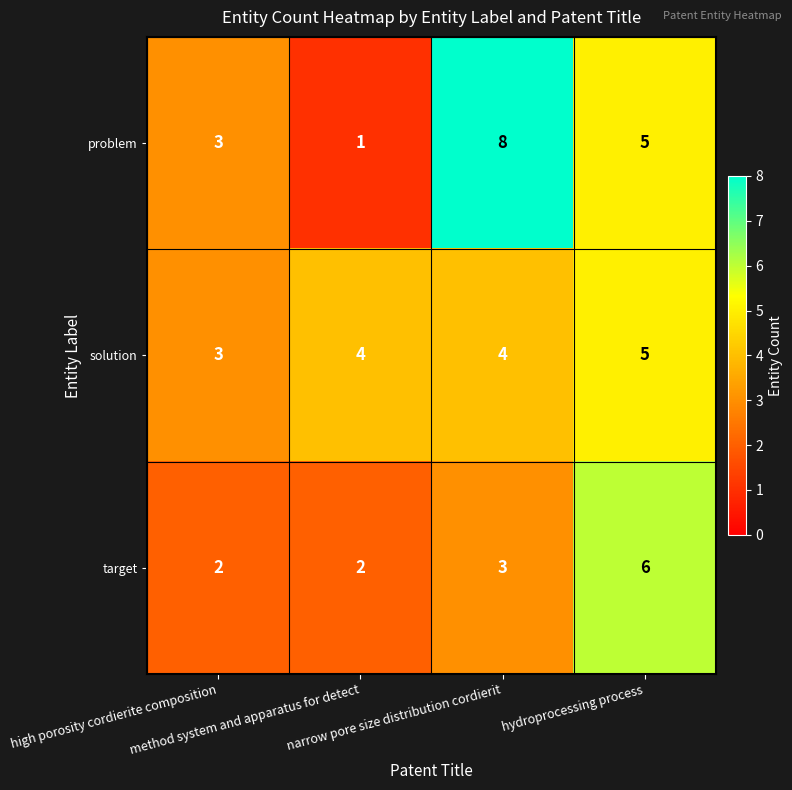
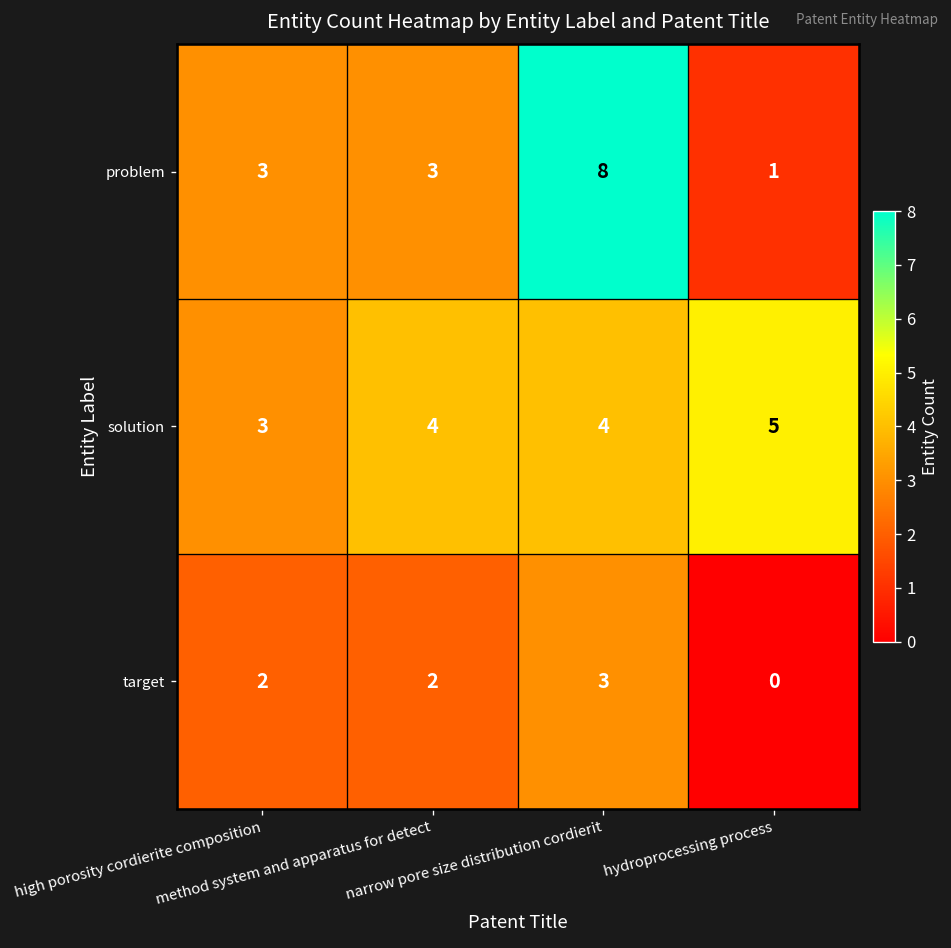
  {
    "problem": {
      "high porosity cordierite composition": 3,
-     "method system and apparatus for detect": 1,
+     "method system and apparatus for detect": 3,
      "narrow pore size distribution cordierit": 8,
-     "hydroprocessing process": 5
+     "hydroprocessing process": 1
    },
    "solution": {
      "high porosity cordierite composition": 3,
      "method system and apparatus for detect": 4,
      "narrow pore size distribution cordierit": 4,
      "hydroprocessing process": 5
    },
    "target": {
      "high porosity cordierite composition": 2,
      "method system and apparatus for detect": 2,
      "narrow pore size distribution cordierit": 3,
-     "hydroprocessing process": 6
+     "hydroprocessing process": 0
    }
  }
